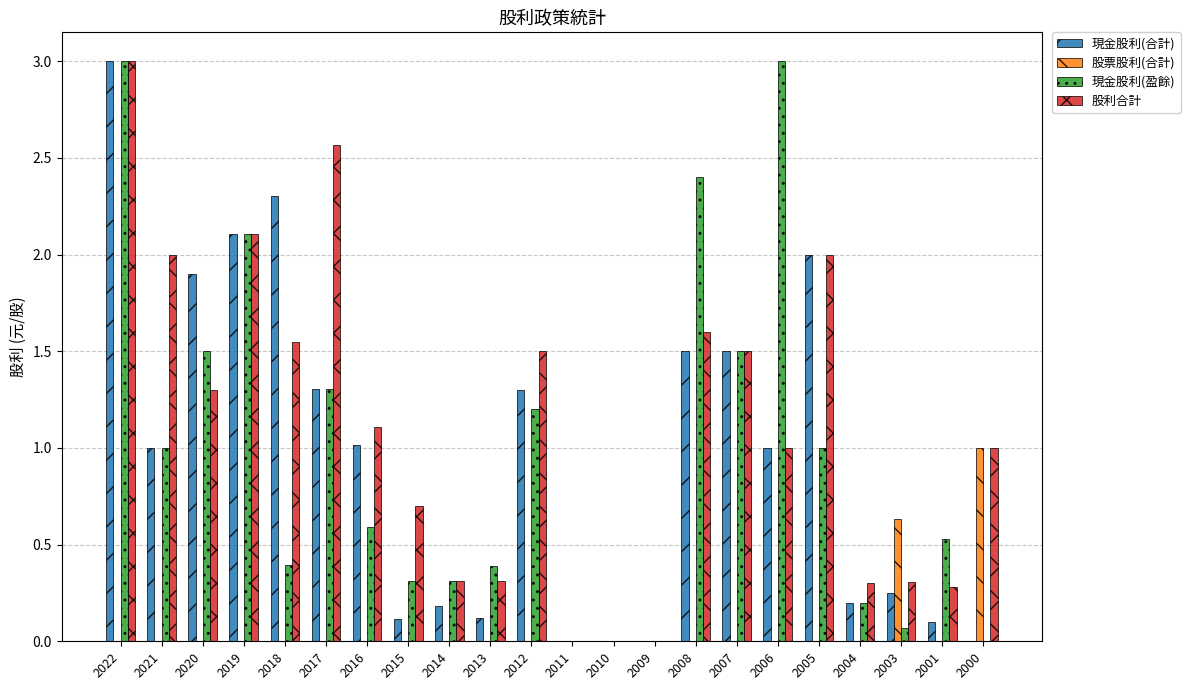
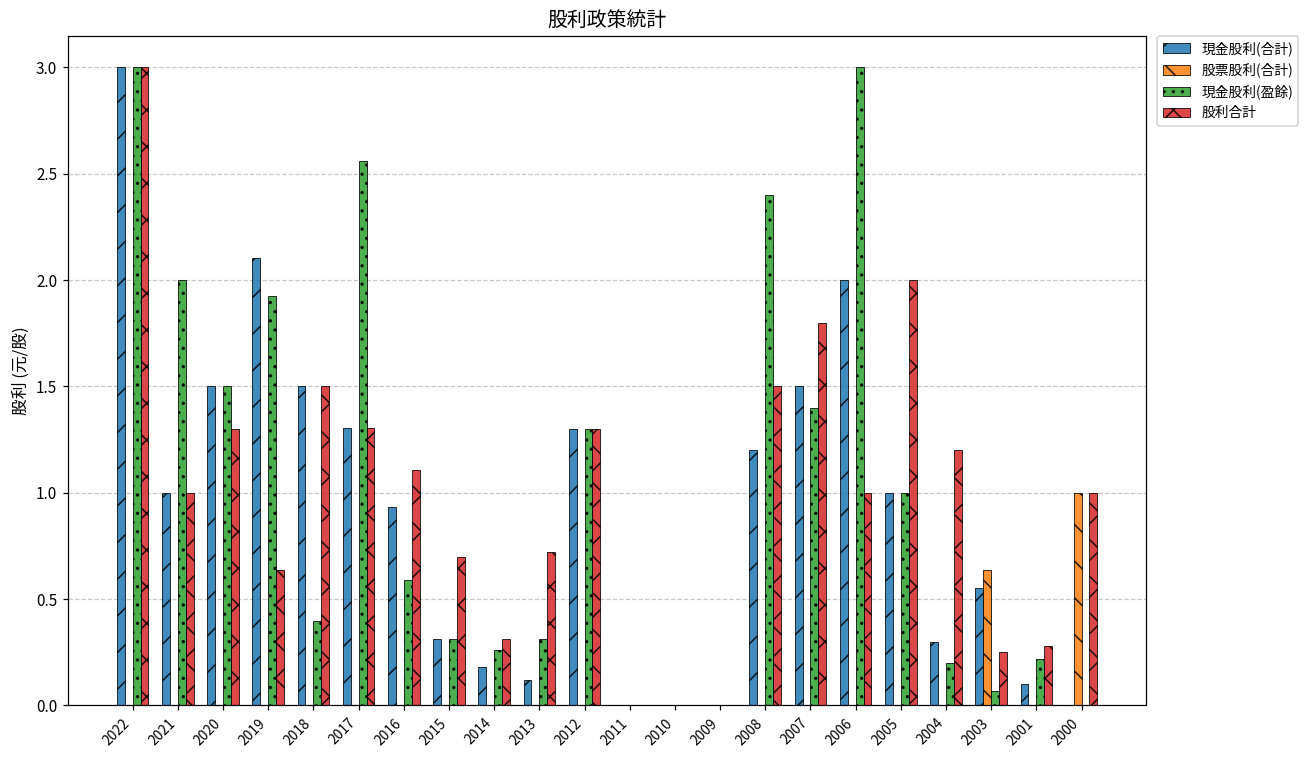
  {
    "現金股利(合計)": {
      "2022": 3.00,
      "2021": 1.00,
-     "2020": 1.9,
+     "2020": 1.5,
      "2019": 2.11,
-     "2018": 2.30,
+     "2018": 1.50,
      "2017": 1.30,
-     "2016": 1.01,
-     "2015": 0.11,
+     "2016": 0.93,
+     "2015": 0.31,
      "2014": 0.18,
      "2013": 0.12,
      "2012": 1.30,
      "2011": 0.00,
      "2010": 0.00,
      "2009": 0.00,
-     "2008": 1.5,
+     "2008": 1.2,
      "2007": 1.50,
-     "2006": 1,
-     "2005": 2,
-     "2004": 0.2,
-     "2003": 0.25,
+     "2006": 2,
+     "2005": 1,
+     "2004": 0.3,
+     "2003": 0.55,
      "2001": 0.10,
      "2000": 0.00
    },
    "股票股利(合計)": {
      "2022": 0.00,
      "2021": 0.00,
      "2020": 0.00,
      "2019": 0.00,
      "2018": 0.00,
      "2017": 0.00,
      "2016": 0.00,
      "2015": 0.00,
      "2014": 0.00,
      "2013": 0.00,
      "2012": 0.00,
      "2011": 0.00,
      "2010": 0.00,
      "2009": 0.00,
      "2008": 0.00,
      "2007": 0.00,
      "2006": 0.00,
      "2005": 0.00,
      "2004": 0.00,
      "2003": 0.64,
      "2001": 0.00,
      "2000": 1.00
    },
    "現金股利(盈餘)": {
      "2022": 3.00,
-     "2021": 1,
+     "2021": 2,
      "2020": 1.50,
-     "2019": 2.11,
+     "2019": 1.92,
      "2018": 0.40,
-     "2017": 1.30,
+     "2017": 2.56,
      "2016": 0.59,
      "2015": 0.31,
-     "2014": 0.31,
-     "2013": 0.39,
-     "2012": 1.2,
+     "2014": 0.26,
+     "2013": 0.31,
+     "2012": 1.3,
      "2011": 0.00,
      "2010": 0.00,
      "2009": 0.00,
      "2008": 2.40,
-     "2007": 1.5,
+     "2007": 1.4,
      "2006": 3.00,
      "2005": 1.00,
      "2004": 0.20,
      "2003": 0.07,
-     "2001": 0.53,
+     "2001": 0.22,
      "2000": 0.00
    },
    "股利合計": {
      "2022": 3.00,
-     "2021": 2,
+     "2021": 1,
      "2020": 1.30,
-     "2019": 2.11,
-     "2018": 1.55,
-     "2017": 2.57,
+     "2019": 0.64,
+     "2018": 1.50,
+     "2017": 1.30,
      "2016": 1.11,
      "2015": 0.70,
      "2014": 0.31,
-     "2013": 0.31,
-     "2012": 1.5,
+     "2013": 0.72,
+     "2012": 1.3,
      "2011": 0.00,
      "2010": 0.00,
      "2009": 0.00,
-     "2008": 1.6,
-     "2007": 1.5,
+     "2008": 1.5,
+     "2007": 1.8,
      "2006": 1.00,
      "2005": 2.00,
-     "2004": 0.3,
-     "2003": 0.31,
+     "2004": 1.2,
+     "2003": 0.25,
      "2001": 0.28,
      "2000": 1.00
    }
  }
